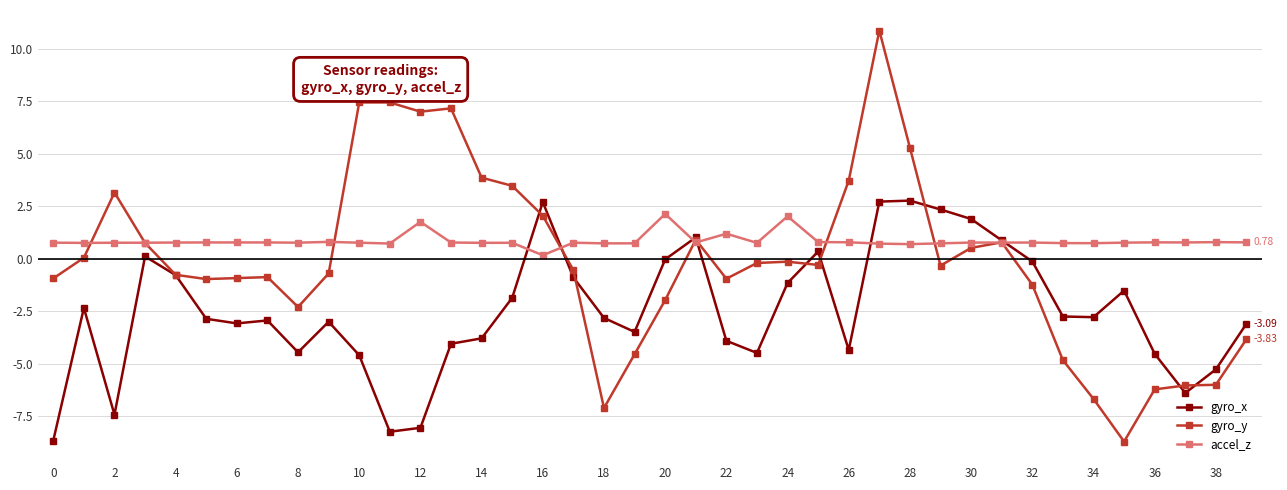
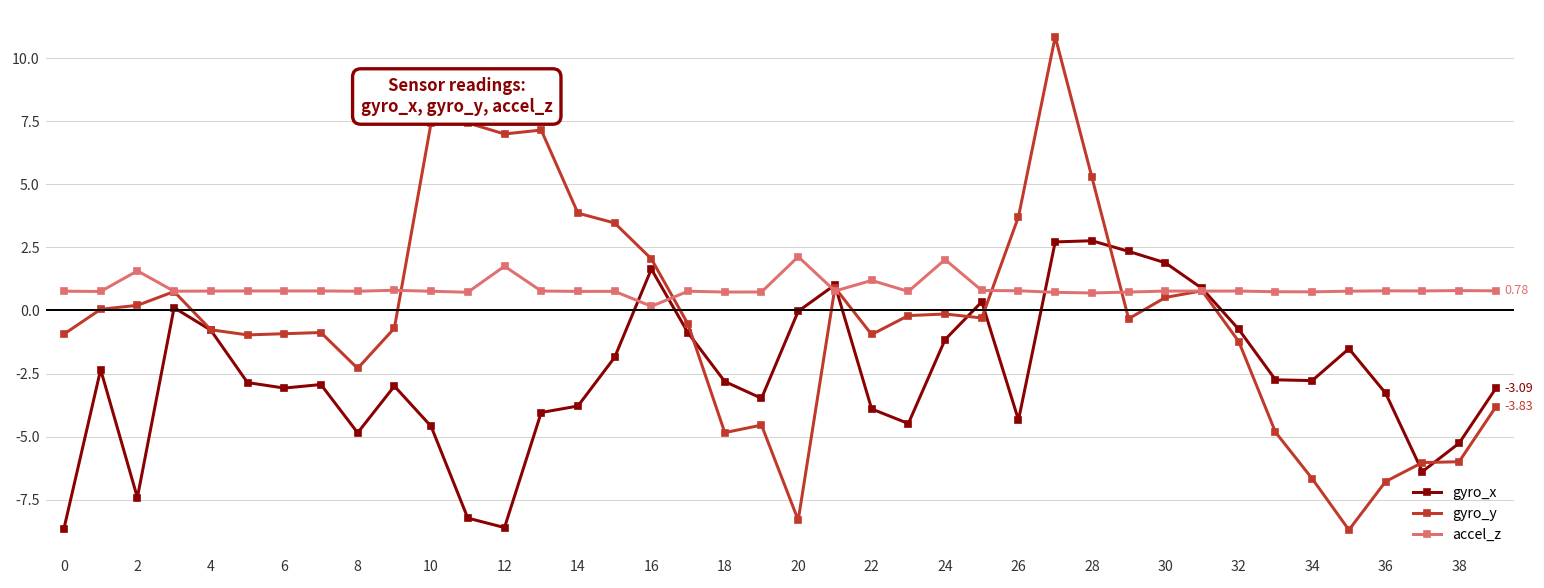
  {
    "gyro_x": {
      "0": -8.7,
      "2": -7.4,
      "6": -3.1,
-     "8": -4.5,
+     "8": -4.9,
      "10": -4.6,
-     "12": -8.0,
+     "12": -8.6,
      "14": -3.8,
-     "16": 2.7,
+     "16": 1.6,
      "18": -2.8,
      "20": 0.0,
      "22": -3.9,
      "24": -1.2,
      "26": -4.3,
      "28": 2.8,
      "30": 1.9,
-     "32": -0.1,
+     "32": -0.8,
      "34": -2.8,
-     "36": -4.5,
+     "36": -3.3,
      "38": -5.3
    },
    "gyro_y": {
      "0": -0.9,
-     "2": 3.1,
+     "2": 0.2,
      "6": -0.9,
      "8": -2.3,
      "10": 7.4,
      "12": 7.0,
      "14": 3.9,
      "16": 2.0,
-     "18": -7.1,
-     "20": -2.0,
+     "18": -4.8,
+     "20": -8.3,
      "22": -1.0,
      "24": -0.1,
      "26": 3.7,
      "28": 5.3,
      "30": 0.5,
      "32": -1.2,
      "34": -6.7,
-     "36": -6.2,
+     "36": -6.8,
      "38": -6.0
    },
    "accel_z": {
      "0": 0.8,
-     "2": 0.8,
+     "2": 1.6,
      "4": 0.8,
      "6": 0.8,
      "8": 0.8,
      "10": 0.8,
      "12": 1.8,
      "14": 0.8,
      "16": 0.2,
      "18": 0.7,
      "20": 2.1,
      "22": 1.2,
      "24": 2.0,
      "26": 0.8,
      "28": 0.7,
      "30": 0.8,
      "32": 0.8,
      "34": 0.7,
      "36": 0.8,
      "38": 0.8
    }
  }
